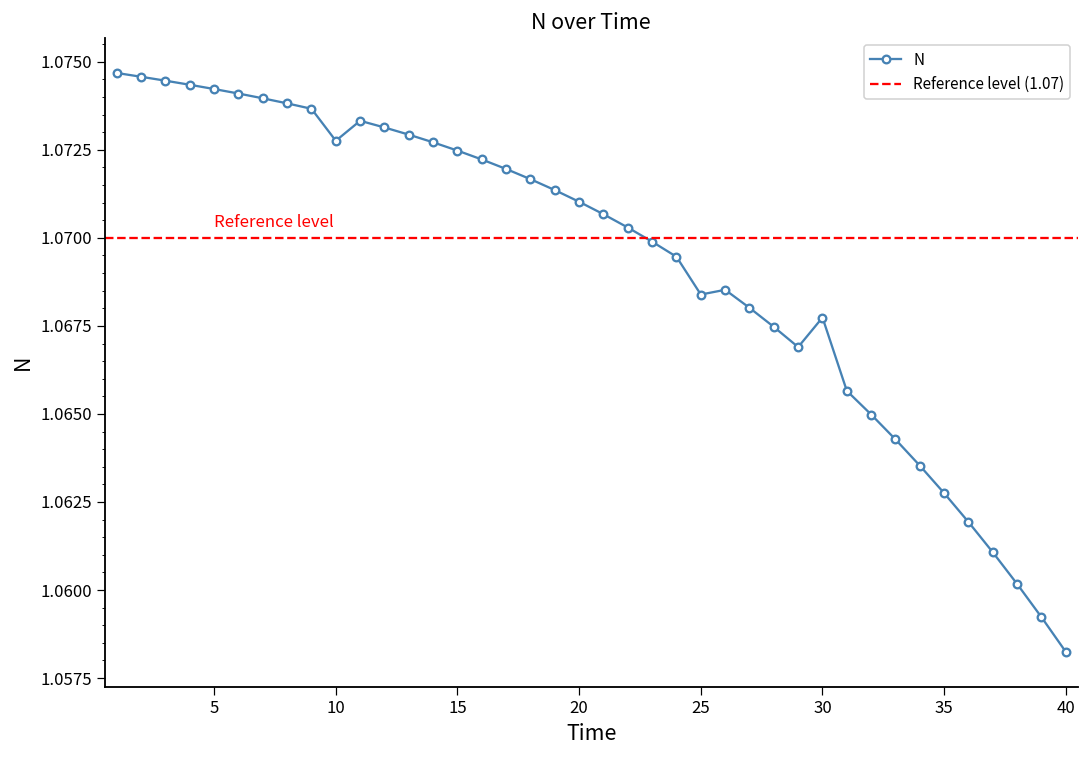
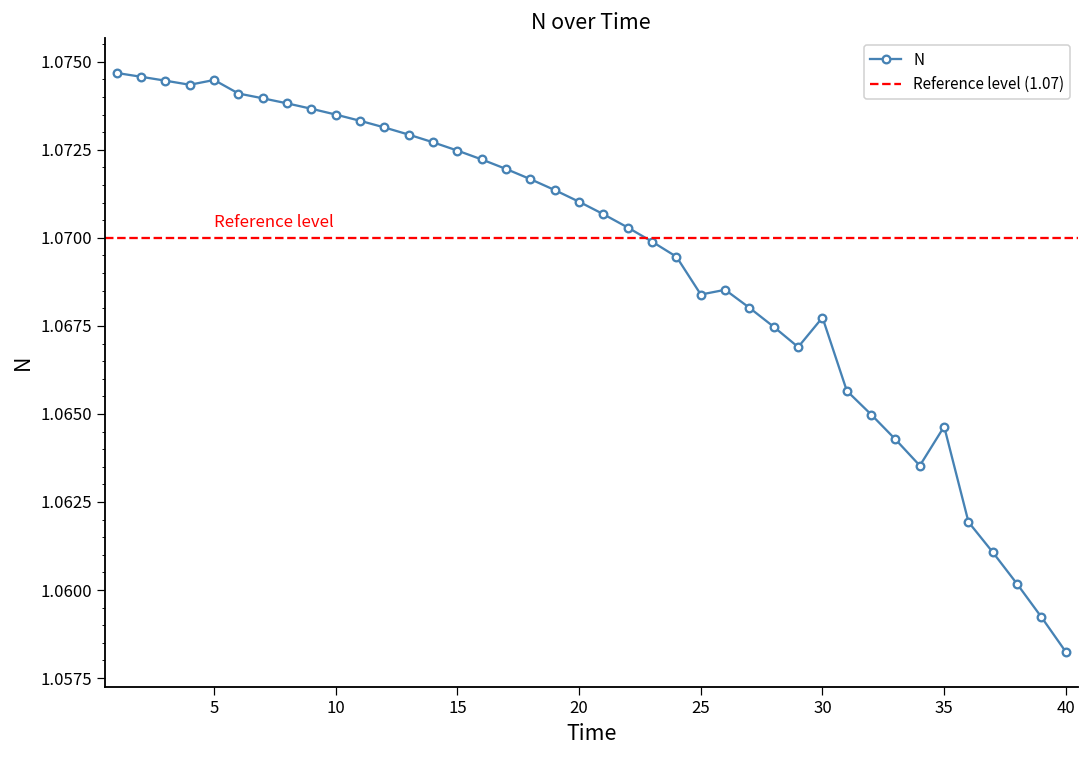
  {
-   "5": 1.0742,
-   "10": 1.0728,
+   "5": 1.0745,
+   "10": 1.0735,
    "15": 1.0725,
    "20": 1.0710,
    "25": 1.0684,
    "30": 1.0677,
-   "35": 1.0628,
+   "35": 1.0646,
    "40": 1.0582
  }
